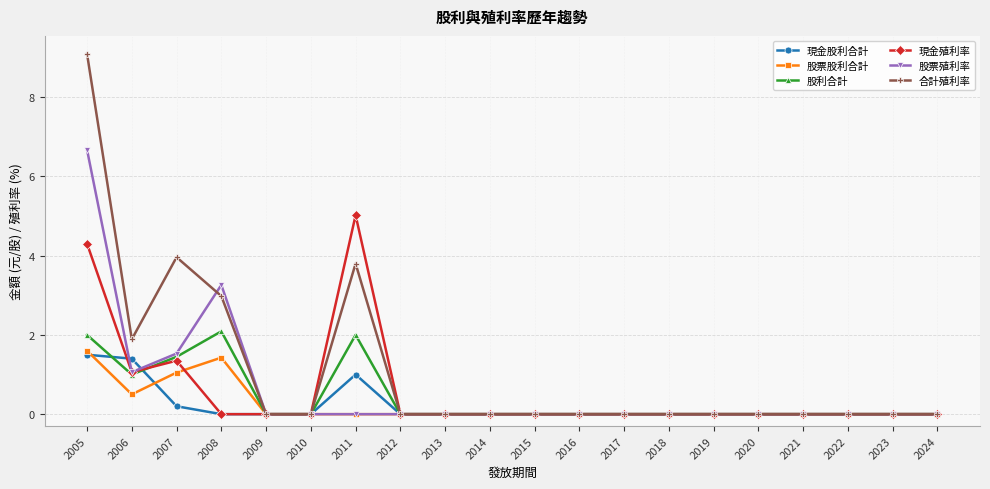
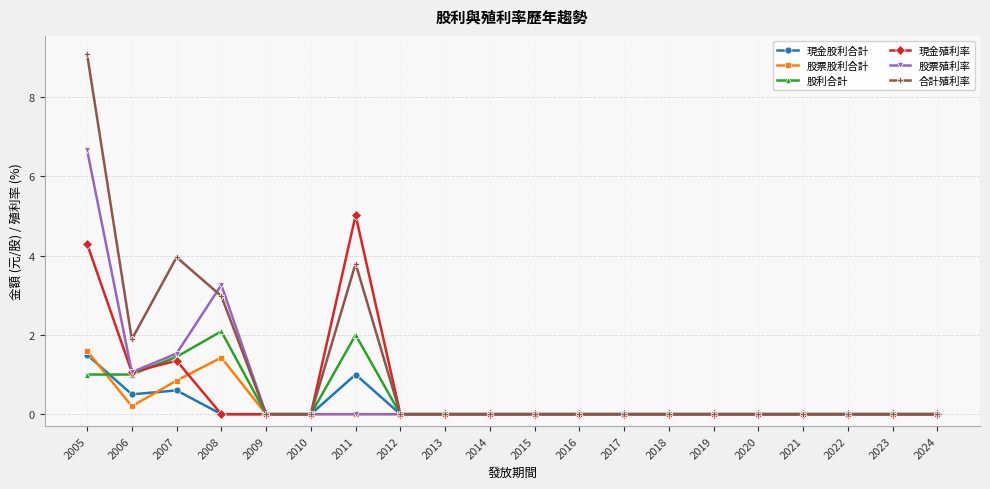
  {
    "現金股利合計": {
      "2005": 1.5,
-     "2006": 1.4,
-     "2007": 0.2,
+     "2006": 0.5,
+     "2007": 0.6,
      "2011": 1.0
    },
    "股票股利合計": {
      "2005": 1.6,
-     "2006": 0.5,
-     "2007": 1.1,
+     "2006": 0.2,
+     "2007": 0.8,
      "2008": 1.4
    },
    "股利合計": {
-     "2005": 2,
+     "2005": 1,
      "2007": 1.4,
      "2008": 2.1,
      "2011": 2
    },
    "現金殖利率": {
      "2005": 4.3,
      "2007": 1.4,
      "2011": 5.0
    },
    "股票殖利率": {
      "2005": 6.7,
      "2007": 1.5,
      "2008": 3.3
    },
    "合計殖利率": {
      "2005": 9.1,
      "2006": 1.9,
      "2007": 4.0,
      "2008": 3.0,
      "2011": 3.8
    }
  }
